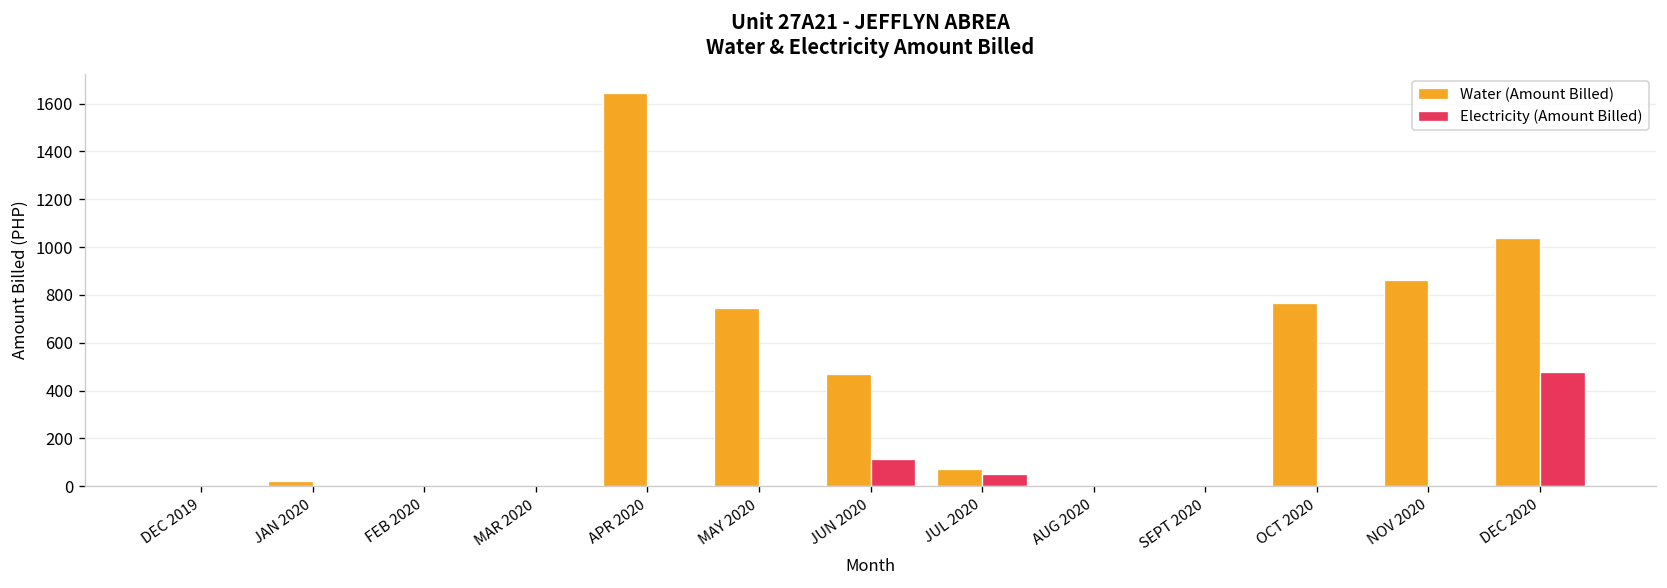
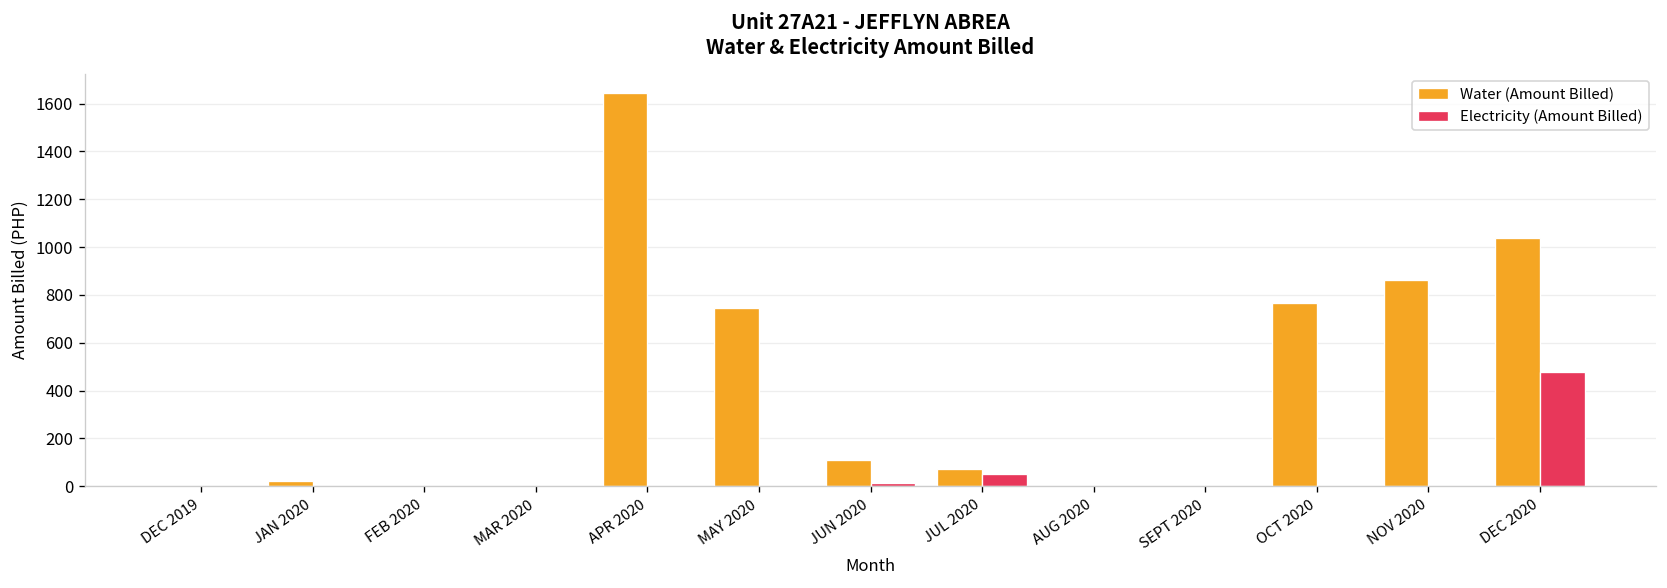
  {
    "Water (Amount Billed)": {
      "DEC 2019": 0,
      "JAN 2020": 20,
      "FEB 2020": 0,
      "MAR 2020": 0,
      "APR 2020": 1640,
      "MAY 2020": 740,
-     "JUN 2020": 470,
+     "JUN 2020": 110,
      "JUL 2020": 70,
      "AUG 2020": 0,
      "SEPT 2020": 0,
      "OCT 2020": 770,
      "NOV 2020": 860,
      "DEC 2020": 1040
    },
    "Electricity (Amount Billed)": {
      "DEC 2019": 0,
      "JAN 2020": 0,
      "FEB 2020": 0,
      "MAR 2020": 0,
      "APR 2020": 0,
      "MAY 2020": 0,
-     "JUN 2020": 110,
+     "JUN 2020": 10,
      "JUL 2020": 50,
      "AUG 2020": 0,
      "SEPT 2020": 0,
      "OCT 2020": 0,
      "NOV 2020": 0,
      "DEC 2020": 480
    }
  }
